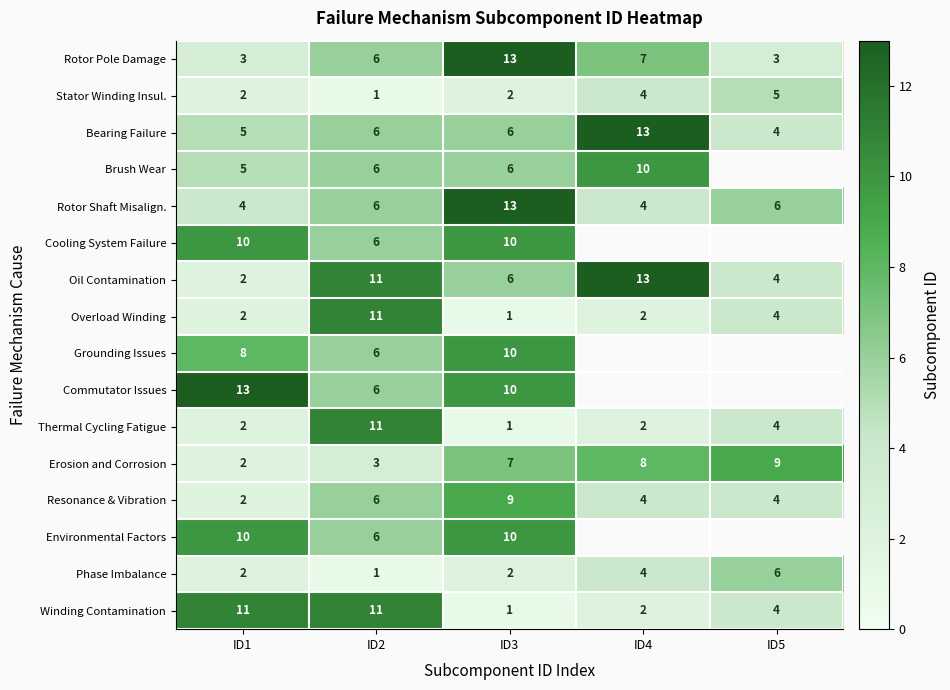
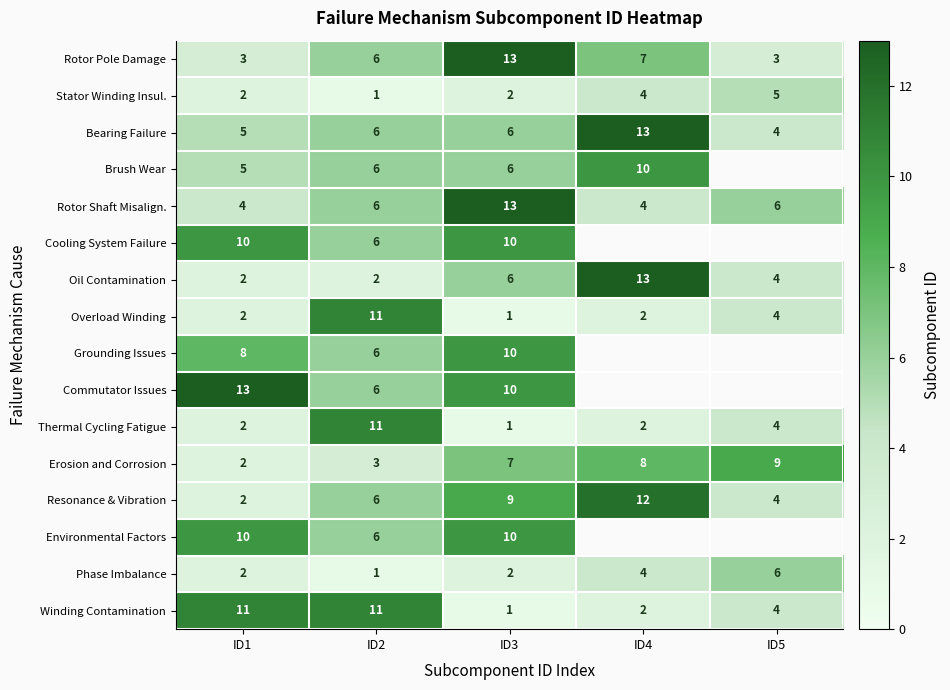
  {
    "Rotor Pole Damage": {
      "ID1": 3,
      "ID2": 6,
      "ID3": 13,
      "ID4": 7,
      "ID5": 3
    },
    "Stator Winding Insul.": {
      "ID1": 2,
      "ID2": 1,
      "ID3": 2,
      "ID4": 4,
      "ID5": 5
    },
    "Bearing Failure": {
      "ID1": 5,
      "ID2": 6,
      "ID3": 6,
      "ID4": 13,
      "ID5": 4
    },
    "Brush Wear": {
      "ID1": 5,
      "ID2": 6,
      "ID3": 6,
      "ID4": 10
    },
    "Rotor Shaft Misalign.": {
      "ID1": 4,
      "ID2": 6,
      "ID3": 13,
      "ID4": 4,
      "ID5": 6
    },
    "Cooling System Failure": {
      "ID1": 10,
      "ID2": 6,
      "ID3": 10
    },
    "Oil Contamination": {
      "ID1": 2,
-     "ID2": 11,
+     "ID2": 2,
      "ID3": 6,
      "ID4": 13,
      "ID5": 4
    },
    "Overload Winding": {
      "ID1": 2,
      "ID2": 11,
      "ID3": 1,
      "ID4": 2,
      "ID5": 4
    },
    "Grounding Issues": {
      "ID1": 8,
      "ID2": 6,
      "ID3": 10
    },
    "Commutator Issues": {
      "ID1": 13,
      "ID2": 6,
      "ID3": 10
    },
    "Thermal Cycling Fatigue": {
      "ID1": 2,
      "ID2": 11,
      "ID3": 1,
      "ID4": 2,
      "ID5": 4
    },
    "Erosion and Corrosion": {
      "ID1": 2,
      "ID2": 3,
      "ID3": 7,
      "ID4": 8,
      "ID5": 9
    },
    "Resonance & Vibration": {
      "ID1": 2,
      "ID2": 6,
      "ID3": 9,
-     "ID4": 4,
+     "ID4": 12,
      "ID5": 4
    },
    "Environmental Factors": {
      "ID1": 10,
      "ID2": 6,
      "ID3": 10
    },
    "Phase Imbalance": {
      "ID1": 2,
      "ID2": 1,
      "ID3": 2,
      "ID4": 4,
      "ID5": 6
    },
    "Winding Contamination": {
      "ID1": 11,
      "ID2": 11,
      "ID3": 1,
      "ID4": 2,
      "ID5": 4
    }
  }
